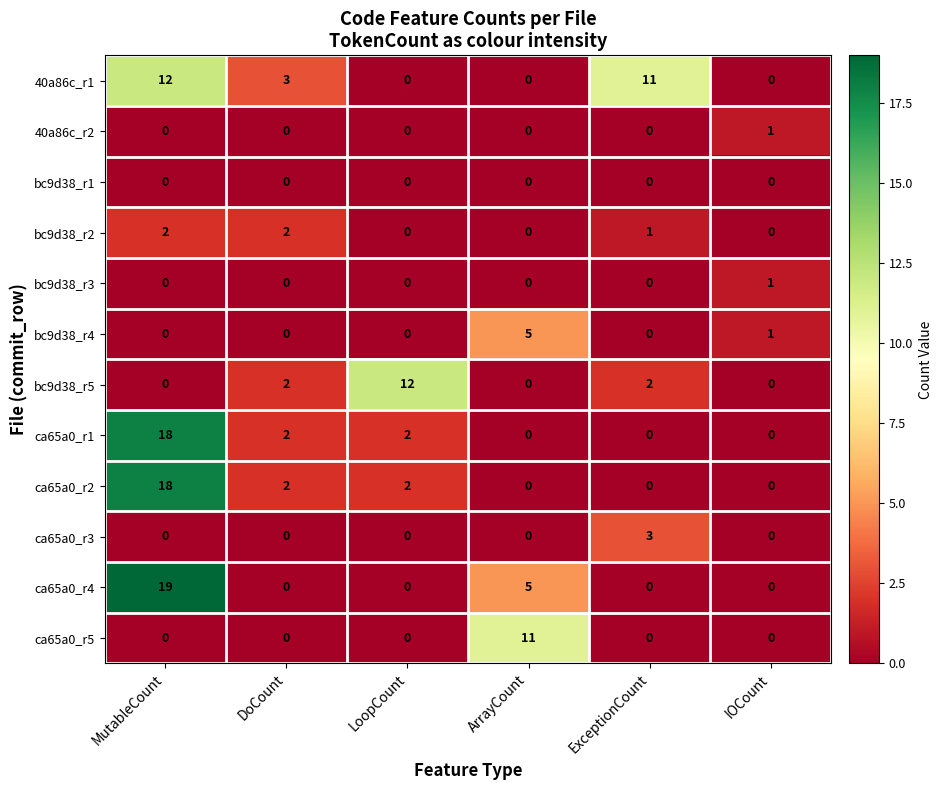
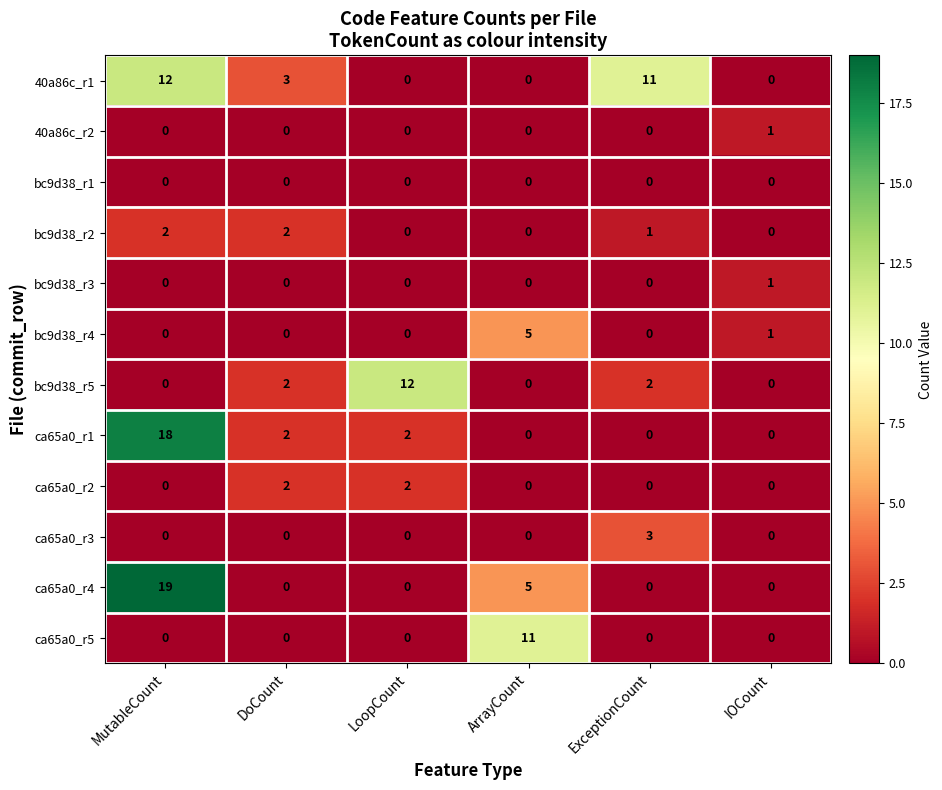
  {
    "40a86c_r1": {
      "MutableCount": 12,
      "DoCount": 3,
      "LoopCount": 0,
      "ArrayCount": 0,
      "ExceptionCount": 11,
      "IOCount": 0
    },
    "40a86c_r2": {
      "MutableCount": 0,
      "DoCount": 0,
      "LoopCount": 0,
      "ArrayCount": 0,
      "ExceptionCount": 0,
      "IOCount": 1
    },
    "bc9d38_r1": {
      "MutableCount": 0,
      "DoCount": 0,
      "LoopCount": 0,
      "ArrayCount": 0,
      "ExceptionCount": 0,
      "IOCount": 0
    },
    "bc9d38_r2": {
      "MutableCount": 2,
      "DoCount": 2,
      "LoopCount": 0,
      "ArrayCount": 0,
      "ExceptionCount": 1,
      "IOCount": 0
    },
    "bc9d38_r3": {
      "MutableCount": 0,
      "DoCount": 0,
      "LoopCount": 0,
      "ArrayCount": 0,
      "ExceptionCount": 0,
      "IOCount": 1
    },
    "bc9d38_r4": {
      "MutableCount": 0,
      "DoCount": 0,
      "LoopCount": 0,
      "ArrayCount": 5,
      "ExceptionCount": 0,
      "IOCount": 1
    },
    "bc9d38_r5": {
      "MutableCount": 0,
      "DoCount": 2,
      "LoopCount": 12,
      "ArrayCount": 0,
      "ExceptionCount": 2,
      "IOCount": 0
    },
    "ca65a0_r1": {
      "MutableCount": 18,
      "DoCount": 2,
      "LoopCount": 2,
      "ArrayCount": 0,
      "ExceptionCount": 0,
      "IOCount": 0
    },
    "ca65a0_r2": {
-     "MutableCount": 18,
+     "MutableCount": 0,
      "DoCount": 2,
      "LoopCount": 2,
      "ArrayCount": 0,
      "ExceptionCount": 0,
      "IOCount": 0
    },
    "ca65a0_r3": {
      "MutableCount": 0,
      "DoCount": 0,
      "LoopCount": 0,
      "ArrayCount": 0,
      "ExceptionCount": 3,
      "IOCount": 0
    },
    "ca65a0_r4": {
      "MutableCount": 19,
      "DoCount": 0,
      "LoopCount": 0,
      "ArrayCount": 5,
      "ExceptionCount": 0,
      "IOCount": 0
    },
    "ca65a0_r5": {
      "MutableCount": 0,
      "DoCount": 0,
      "LoopCount": 0,
      "ArrayCount": 11,
      "ExceptionCount": 0,
      "IOCount": 0
    }
  }
